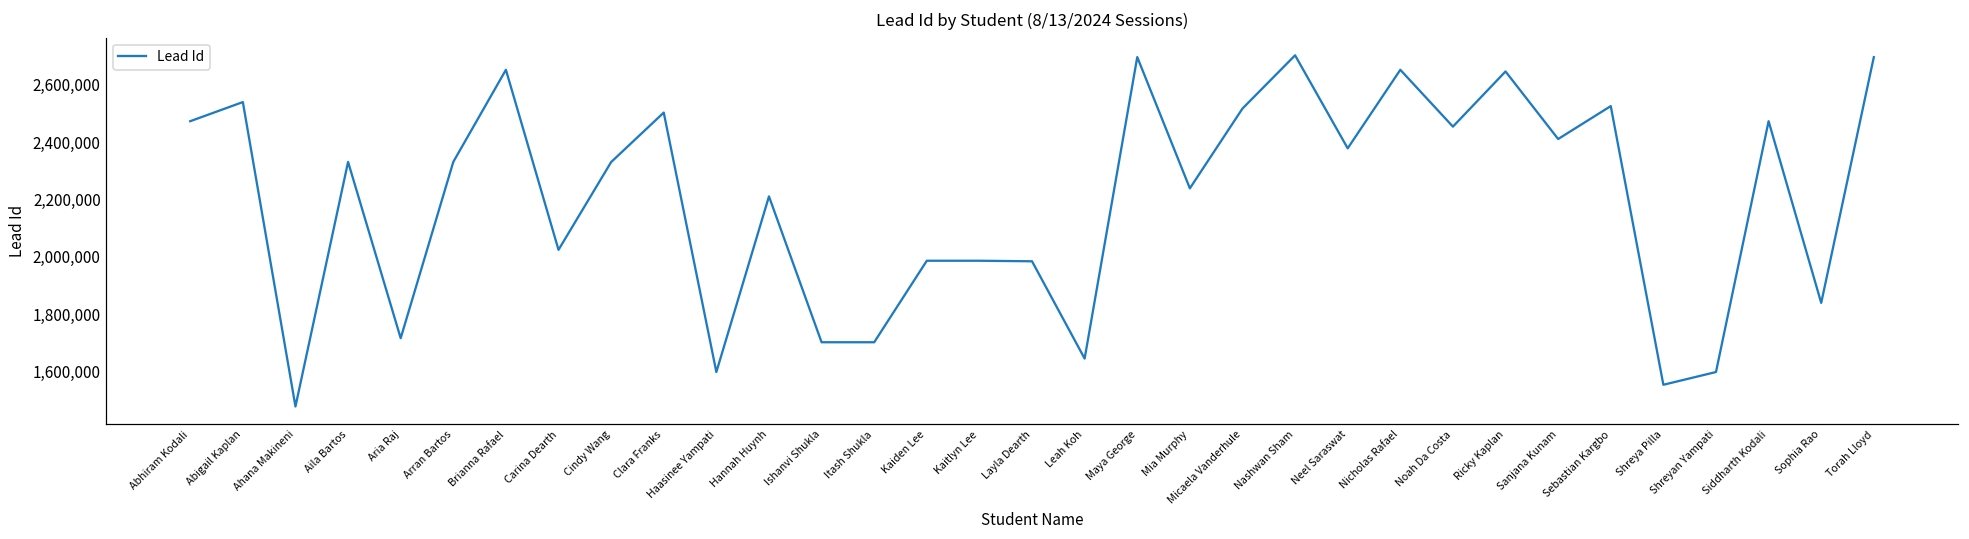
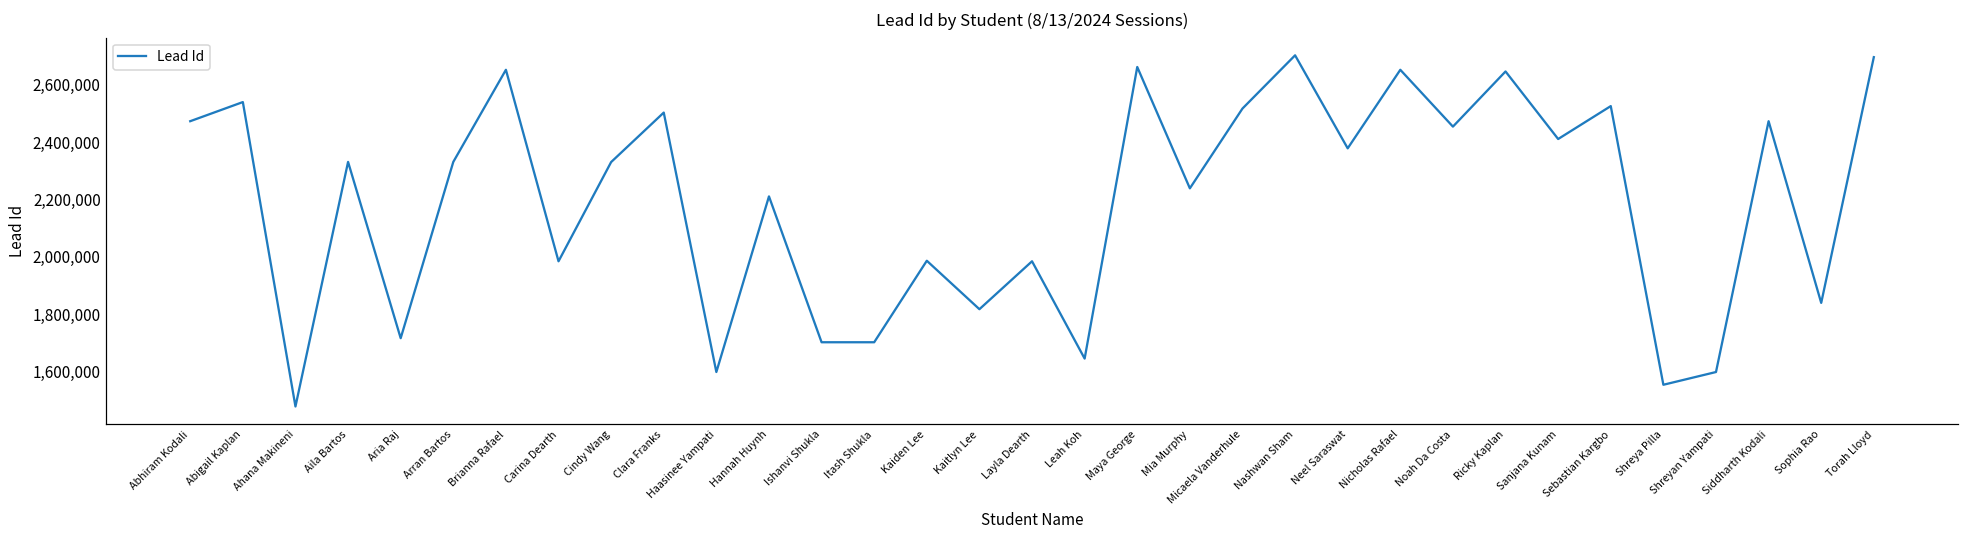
  {
    "Abhiram Kodali": "2,470,000",
    "Abigail Kaplan": "2,540,000",
    "Ahana Makineni": "1,480,000",
    "Aila Bartos": "2,330,000",
    "Aria Raj": "1,720,000",
    "Arran Bartos": "2,330,000",
    "Brianna Rafael": "2,650,000",
-   "Carina Dearth": "2,020,000",
+   "Carina Dearth": "1,980,000",
    "Cindy Wang": "2,330,000",
    "Clara Franks": "2,500,000",
    "Haasinee Yampati": "1,600,000",
    "Hannah Huynh": "2,210,000",
    "Ishanvi Shukla": "1,700,000",
    "Itash Shukla": "1,700,000",
    "Kaiden Lee": "1,990,000",
-   "Kaitlyn Lee": "1,990,000",
+   "Kaitlyn Lee": "1,820,000",
    "Layla Dearth": "1,980,000",
    "Leah Koh": "1,650,000",
-   "Maya George": "2,700,000",
+   "Maya George": "2,660,000",
    "Mia Murphy": "2,240,000",
    "Micaela Vanderhule": "2,520,000",
    "Nashwan Sham": "2,700,000",
    "Neel Saraswat": "2,380,000",
    "Nicholas Rafael": "2,650,000",
    "Noah Da Costa": "2,450,000",
    "Ricky Kaplan": "2,650,000",
    "Sanjana Kunam": "2,410,000",
    "Sebastian Kargbo": "2,530,000",
    "Shreya Pilla": "1,550,000",
    "Shreyan Yampati": "1,600,000",
    "Siddharth Kodali": "2,470,000",
    "Sophia Rao": "1,840,000",
    "Torah Lloyd": "2,700,000"
  }
